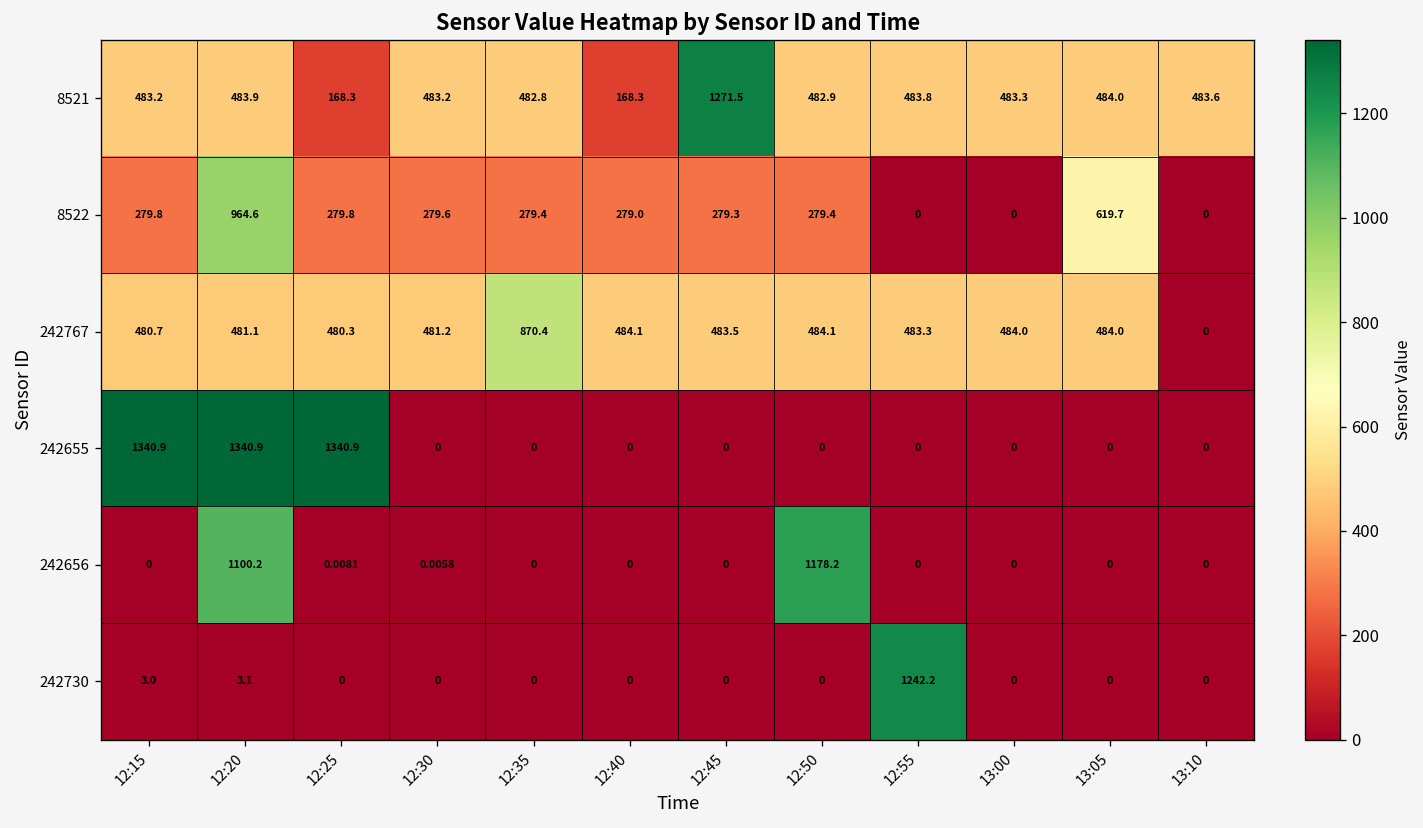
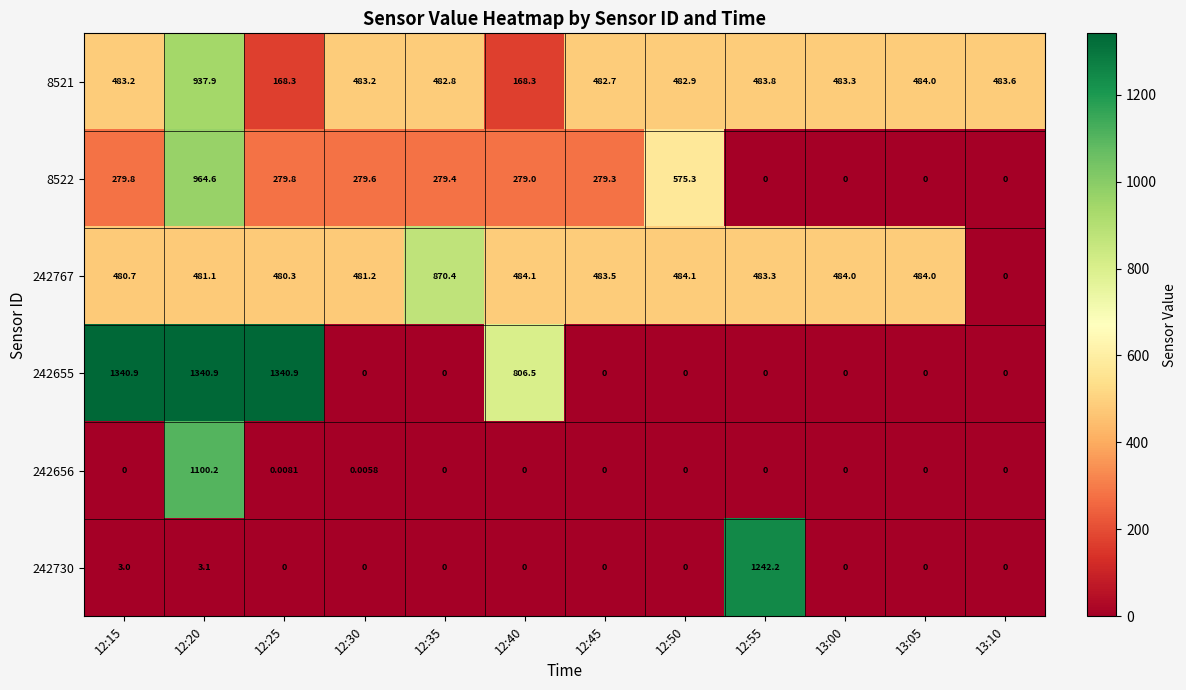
  {
    "8521": {
      "12:15": 483.2,
-     "12:20": 483.9,
+     "12:20": 937.9,
      "12:25": 168.3,
      "12:30": 483.2,
      "12:35": 482.8,
      "12:40": 168.3,
-     "12:45": 1271.5,
+     "12:45": 482.7,
      "12:50": 482.9,
      "12:55": 483.8,
      "13:00": 483.3,
      "13:05": 484.0,
      "13:10": 483.6
    },
    "8522": {
      "12:15": 279.8,
      "12:20": 964.6,
      "12:25": 279.8,
      "12:30": 279.6,
      "12:35": 279.4,
      "12:40": 279.0,
      "12:45": 279.3,
-     "12:50": 279.4,
+     "12:50": 575.3,
      "12:55": 0,
      "13:00": 0,
-     "13:05": 619.7,
+     "13:05": 0,
      "13:10": 0
    },
    "242767": {
      "12:15": 480.7,
      "12:20": 481.1,
      "12:25": 480.3,
      "12:30": 481.2,
      "12:35": 870.4,
      "12:40": 484.1,
      "12:45": 483.5,
      "12:50": 484.1,
      "12:55": 483.3,
      "13:00": 484.0,
      "13:05": 484.0,
      "13:10": 0
    },
    "242655": {
      "12:15": 1340.9,
      "12:20": 1340.9,
      "12:25": 1340.9,
      "12:30": 0,
      "12:35": 0,
-     "12:40": 0,
+     "12:40": 806.5,
      "12:45": 0,
      "12:50": 0,
      "12:55": 0,
      "13:00": 0,
      "13:05": 0,
      "13:10": 0
    },
    "242656": {
      "12:15": 0,
      "12:20": 1100.2,
      "12:25": 0.0081,
      "12:30": 0.0058,
      "12:35": 0,
      "12:40": 0,
      "12:45": 0,
-     "12:50": 1178.2,
+     "12:50": 0,
      "12:55": 0,
      "13:00": 0,
      "13:05": 0,
      "13:10": 0
    },
    "242730": {
      "12:15": 3.0,
      "12:20": 3.1,
      "12:25": 0,
      "12:30": 0,
      "12:35": 0,
      "12:40": 0,
      "12:45": 0,
      "12:50": 0,
      "12:55": 1242.2,
      "13:00": 0,
      "13:05": 0,
      "13:10": 0
    }
  }
